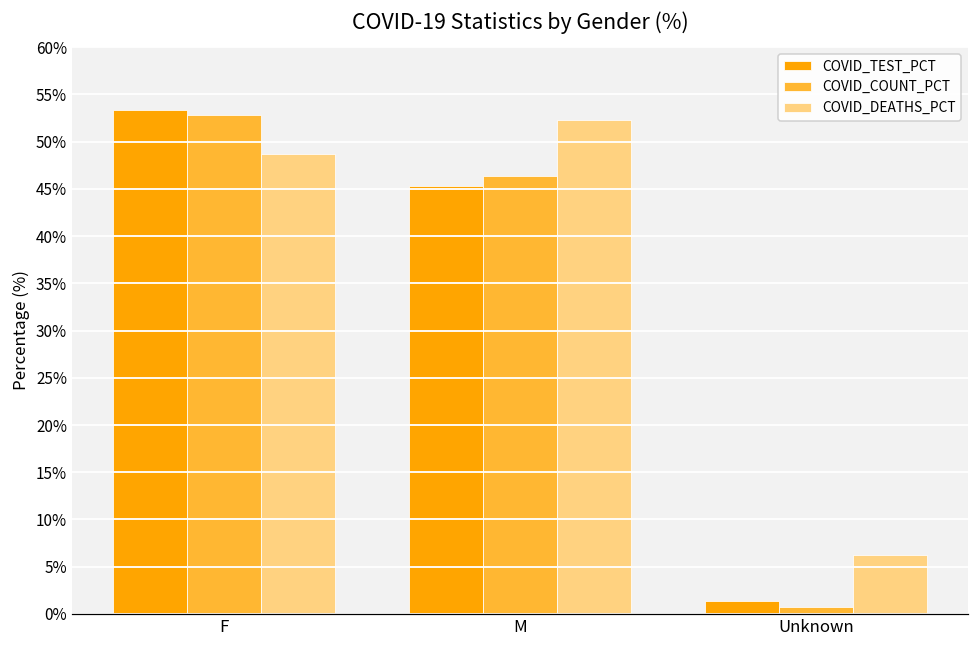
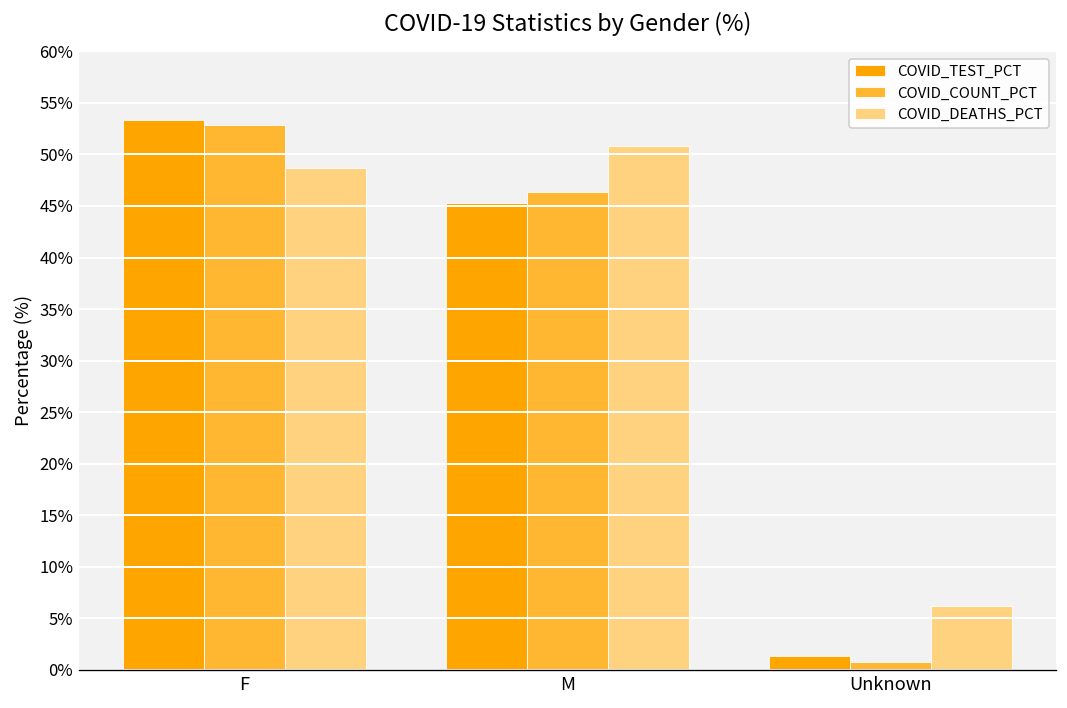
  {
    "COVID_DEATHS_PCT": {
      "F": "49%",
-     "M": "52%",
+     "M": "51%",
      "Unknown": "6%"
    }
  }
